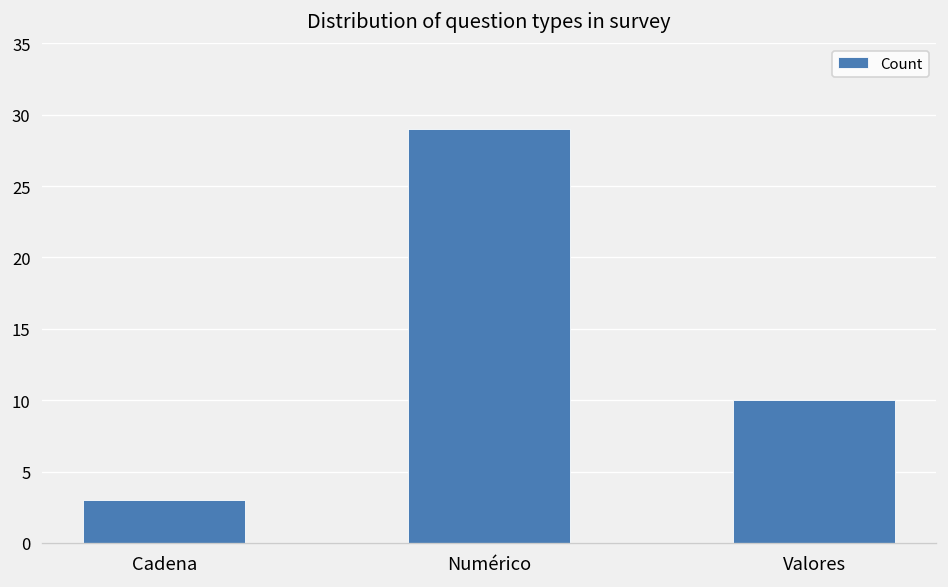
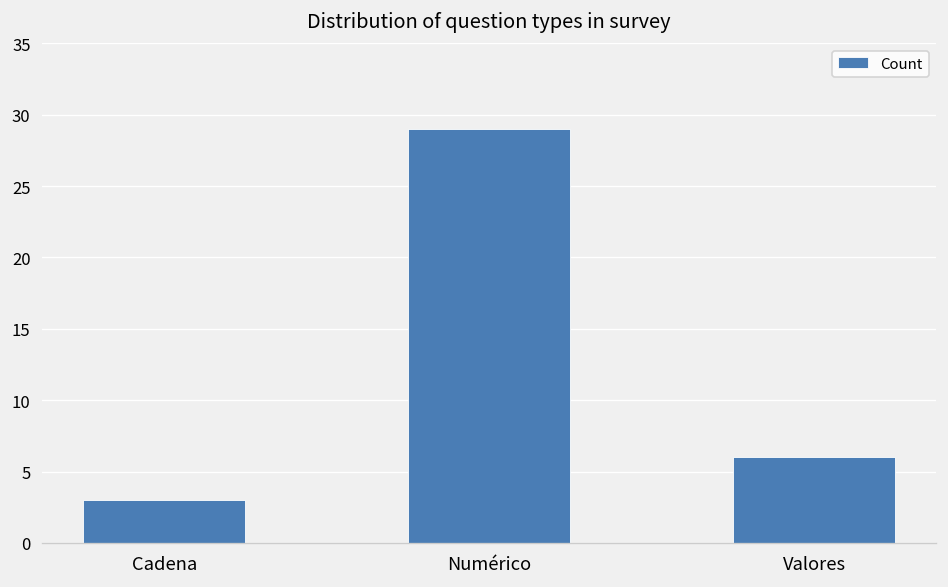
  {
    "Cadena": 3,
    "Numérico": 29,
-   "Valores": 10
+   "Valores": 6
  }
